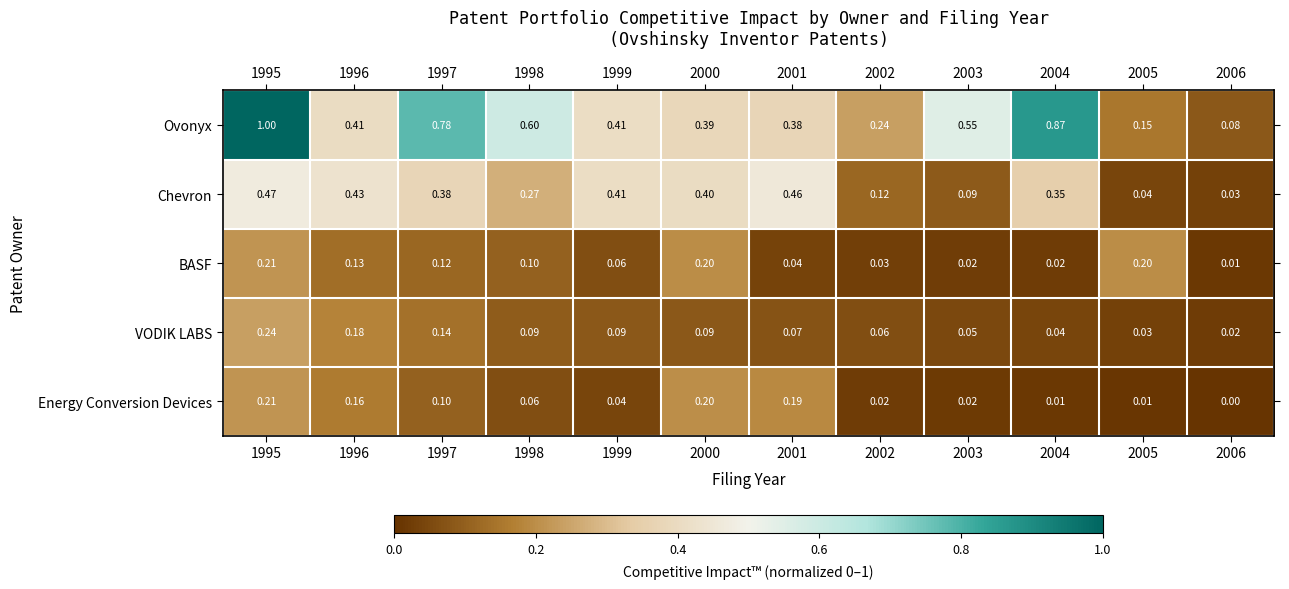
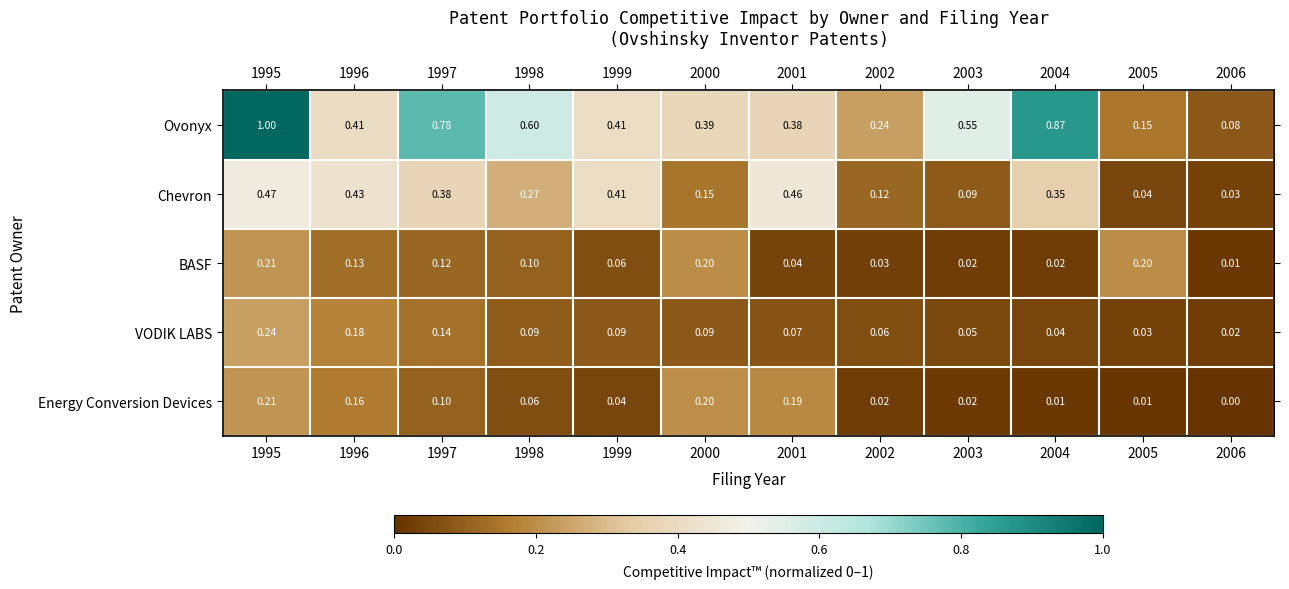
  {
    "Ovonyx": {
      "1995": 1.00,
      "1996": 0.41,
      "1997": 0.78,
      "1998": 0.60,
      "1999": 0.41,
      "2000": 0.39,
      "2001": 0.38,
      "2002": 0.24,
      "2003": 0.55,
      "2004": 0.87,
      "2005": 0.15,
      "2006": 0.08
    },
    "Chevron": {
      "1995": 0.47,
      "1996": 0.43,
      "1997": 0.38,
      "1998": 0.27,
      "1999": 0.41,
-     "2000": 0.40,
+     "2000": 0.15,
      "2001": 0.46,
      "2002": 0.12,
      "2003": 0.09,
      "2004": 0.35,
      "2005": 0.04,
      "2006": 0.03
    },
    "BASF": {
      "1995": 0.21,
      "1996": 0.13,
      "1997": 0.12,
      "1998": 0.10,
      "1999": 0.06,
      "2000": 0.20,
      "2001": 0.04,
      "2002": 0.03,
      "2003": 0.02,
      "2004": 0.02,
      "2005": 0.20,
      "2006": 0.01
    },
    "VODIK LABS": {
      "1995": 0.24,
      "1996": 0.18,
      "1997": 0.14,
      "1998": 0.09,
      "1999": 0.09,
      "2000": 0.09,
      "2001": 0.07,
      "2002": 0.06,
      "2003": 0.05,
      "2004": 0.04,
      "2005": 0.03,
      "2006": 0.02
    },
    "Energy Conversion Devices": {
      "1995": 0.21,
      "1996": 0.16,
      "1997": 0.10,
      "1998": 0.06,
      "1999": 0.04,
      "2000": 0.20,
      "2001": 0.19,
      "2002": 0.02,
      "2003": 0.02,
      "2004": 0.01,
      "2005": 0.01,
      "2006": 0.00
    }
  }
